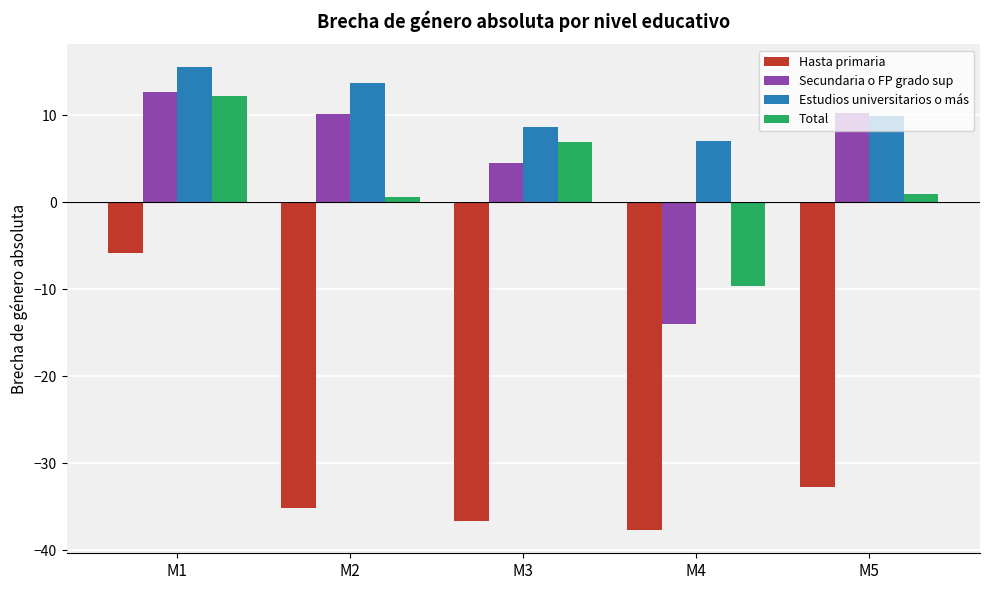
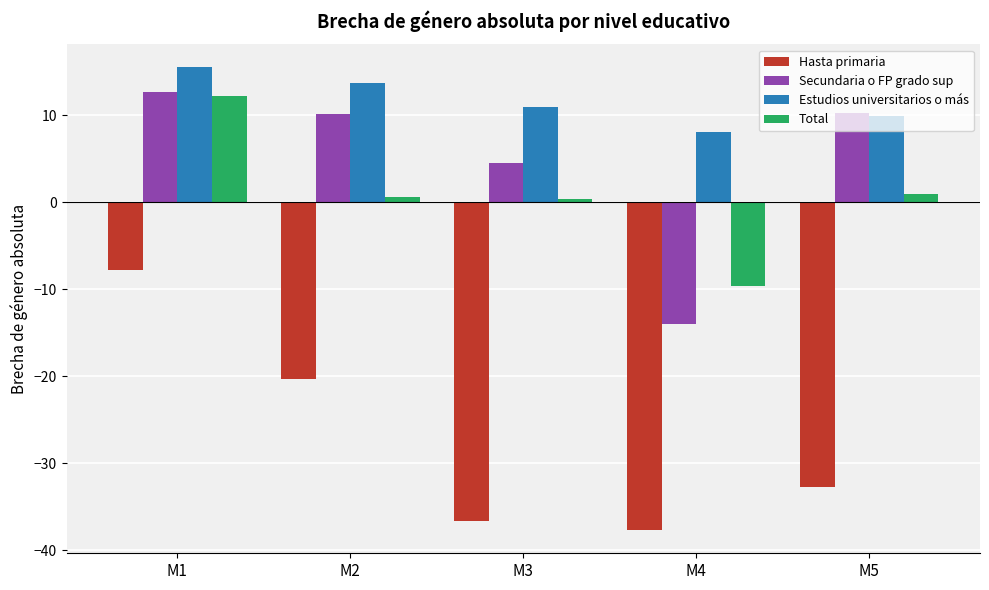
  {
    "Hasta primaria": {
-     "M1": -6,
-     "M2": -35,
+     "M1": -8,
+     "M2": -20,
      "M3": -37,
      "M4": -38,
      "M5": -33
    },
    "Secundaria o FP grado sup": {
      "M1": 13,
      "M2": 10,
      "M3": 5,
      "M4": -14
    },
    "Estudios universitarios o más": {
      "M1": 15,
      "M2": 14,
-     "M3": 9,
-     "M4": 7
+     "M3": 11,
+     "M4": 8
    },
    "Total": {
      "M1": 12,
      "M2": 1,
-     "M3": 7,
+     "M3": 0,
      "M4": -10,
      "M5": 1
    }
  }
